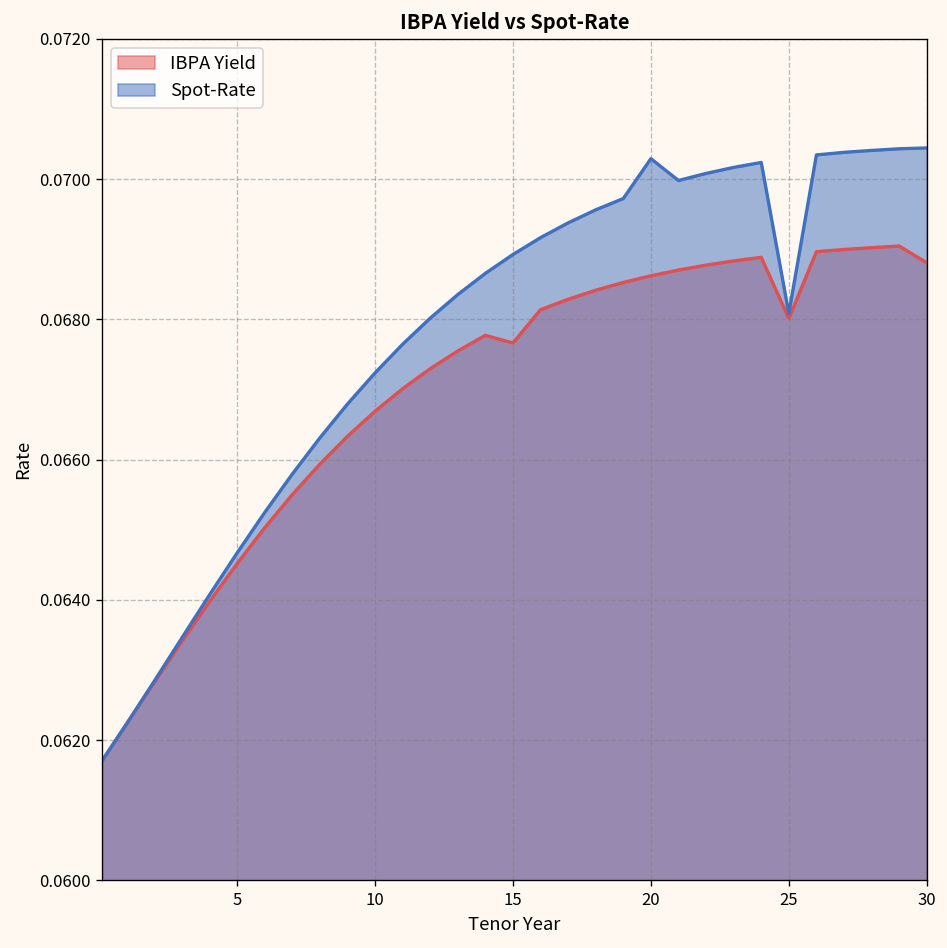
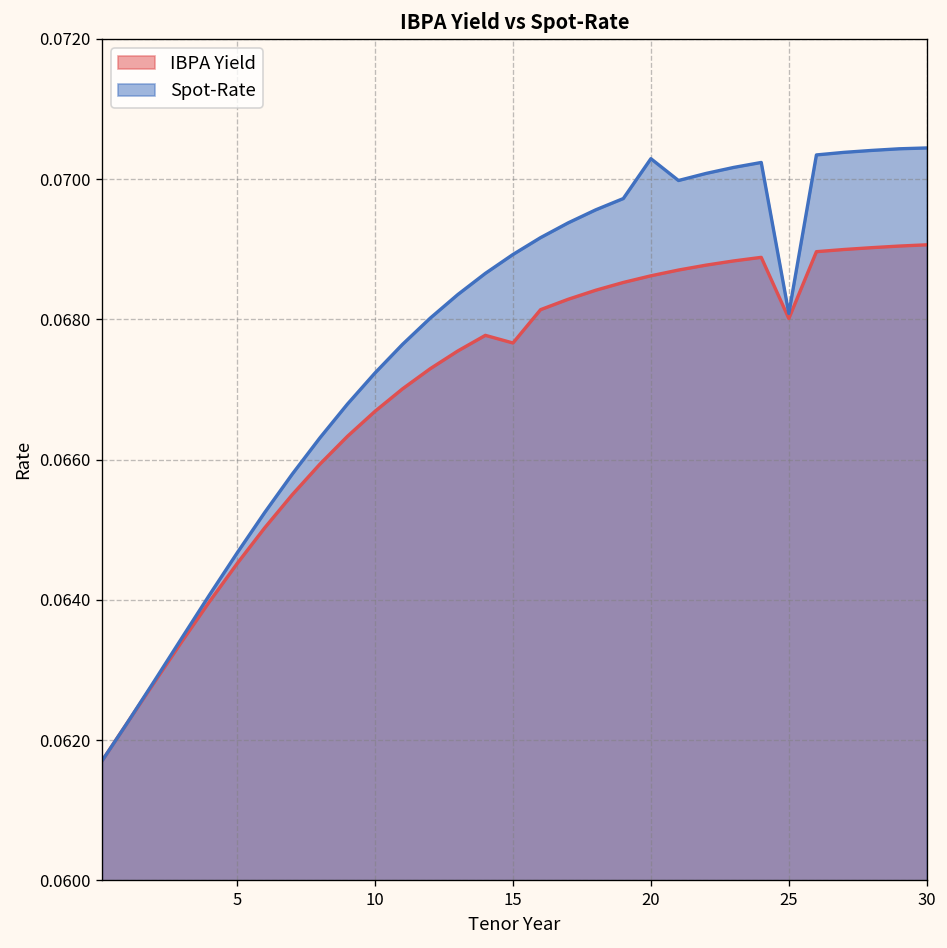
  {
    "IBPA Yield": {
      "5": 0.0645,
      "10": 0.0667,
      "15": 0.0677,
      "20": 0.0686,
      "25": 0.0680,
-     "30": 0.0688
+     "30": 0.0691
    },
    "Spot-Rate": {
      "5": 0.0647,
      "10": 0.0672,
      "15": 0.0689,
      "20": 0.0703,
      "25": 0.0681,
      "30": 0.0704
    }
  }
